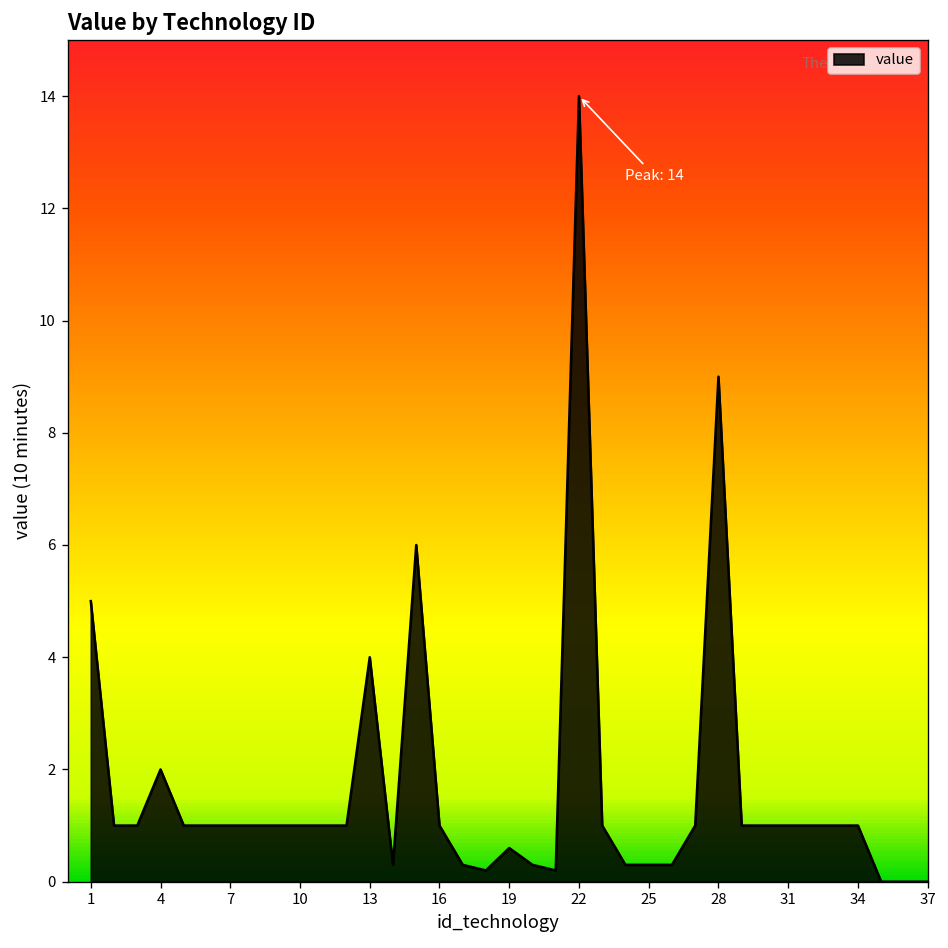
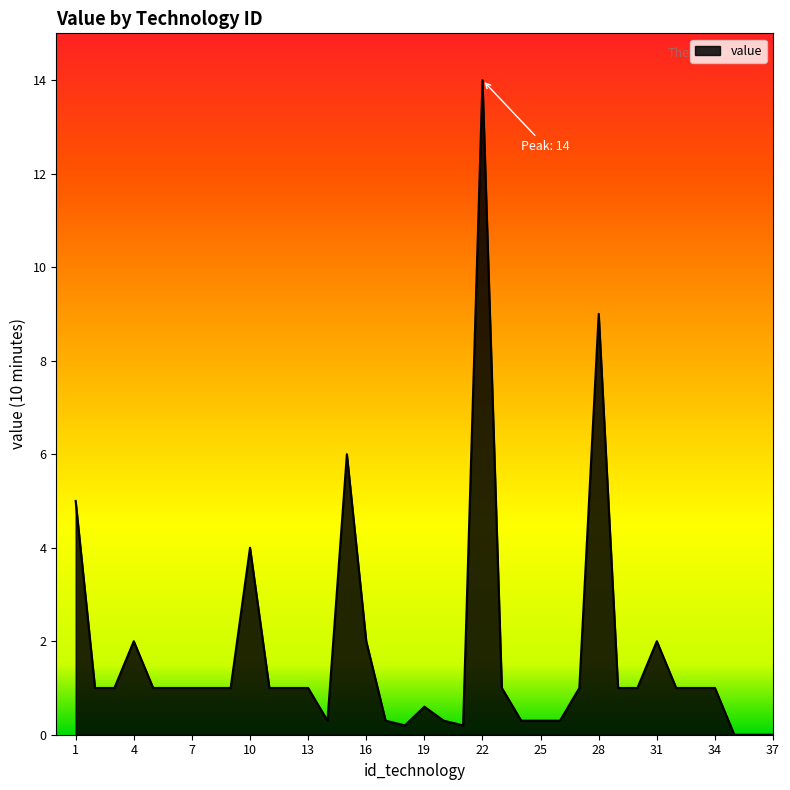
  {
    "1": 5,
    "4": 2,
    "7": 1,
-   "10": 1,
-   "13": 4,
-   "16": 1,
+   "10": 4,
+   "13": 1,
+   "16": 2,
    "19": 0.6,
    "25": 0.3,
    "28": 9,
-   "31": 1,
+   "31": 2,
    "34": 1,
    "37": 0
  }
